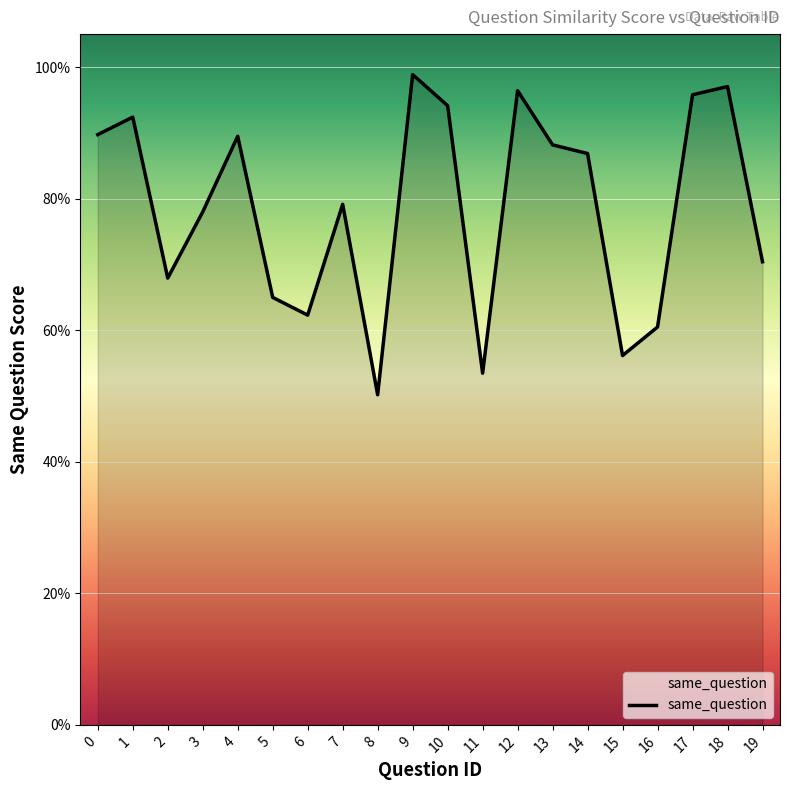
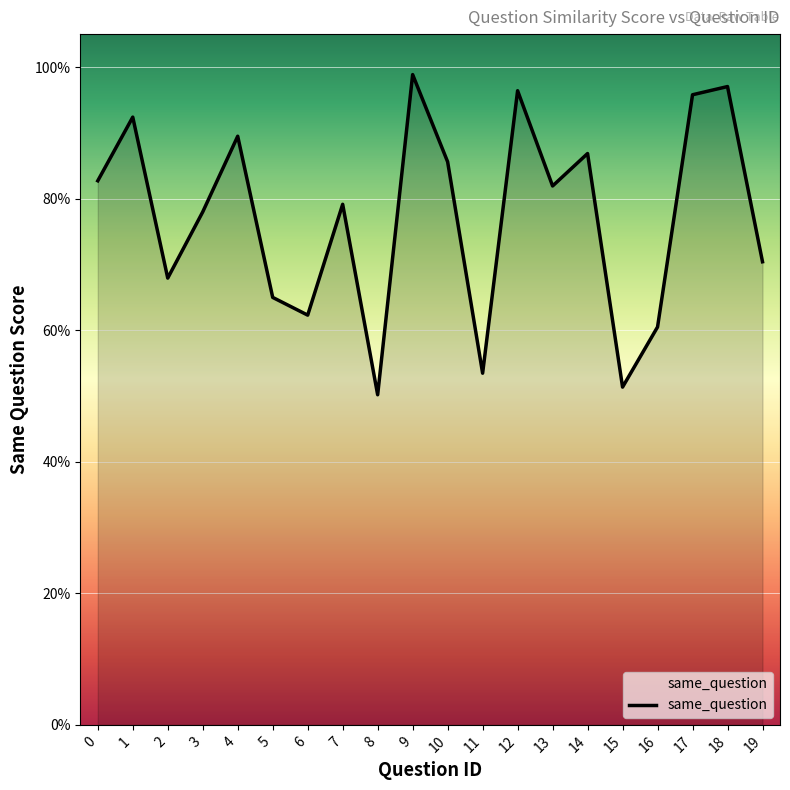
  {
-   "0": "90%",
+   "0": "83%",
    "1": "92%",
    "2": "68%",
    "3": "78%",
    "4": "89%",
    "5": "65%",
    "6": "62%",
    "7": "79%",
    "8": "50%",
    "9": "99%",
-   "10": "94%",
+   "10": "86%",
    "11": "53%",
    "12": "96%",
-   "13": "88%",
+   "13": "82%",
    "14": "87%",
-   "15": "56%",
+   "15": "51%",
    "16": "60%",
    "17": "96%",
    "18": "97%",
    "19": "70%"
  }
